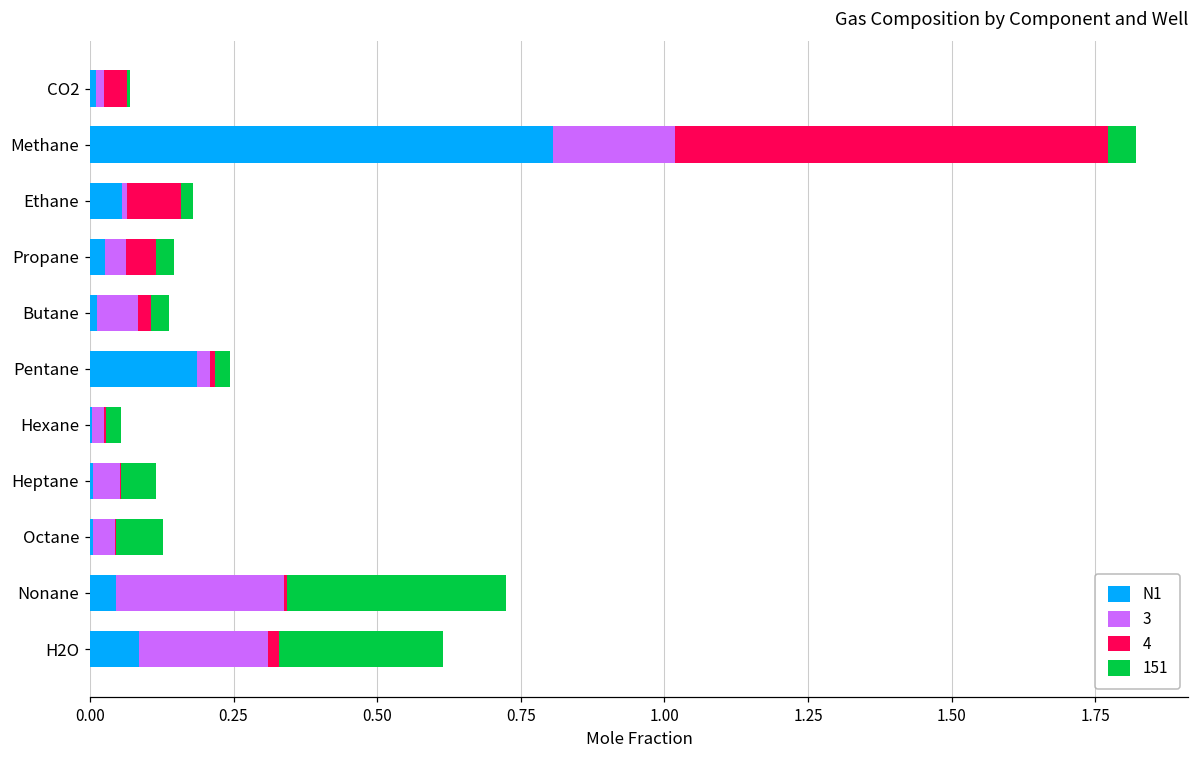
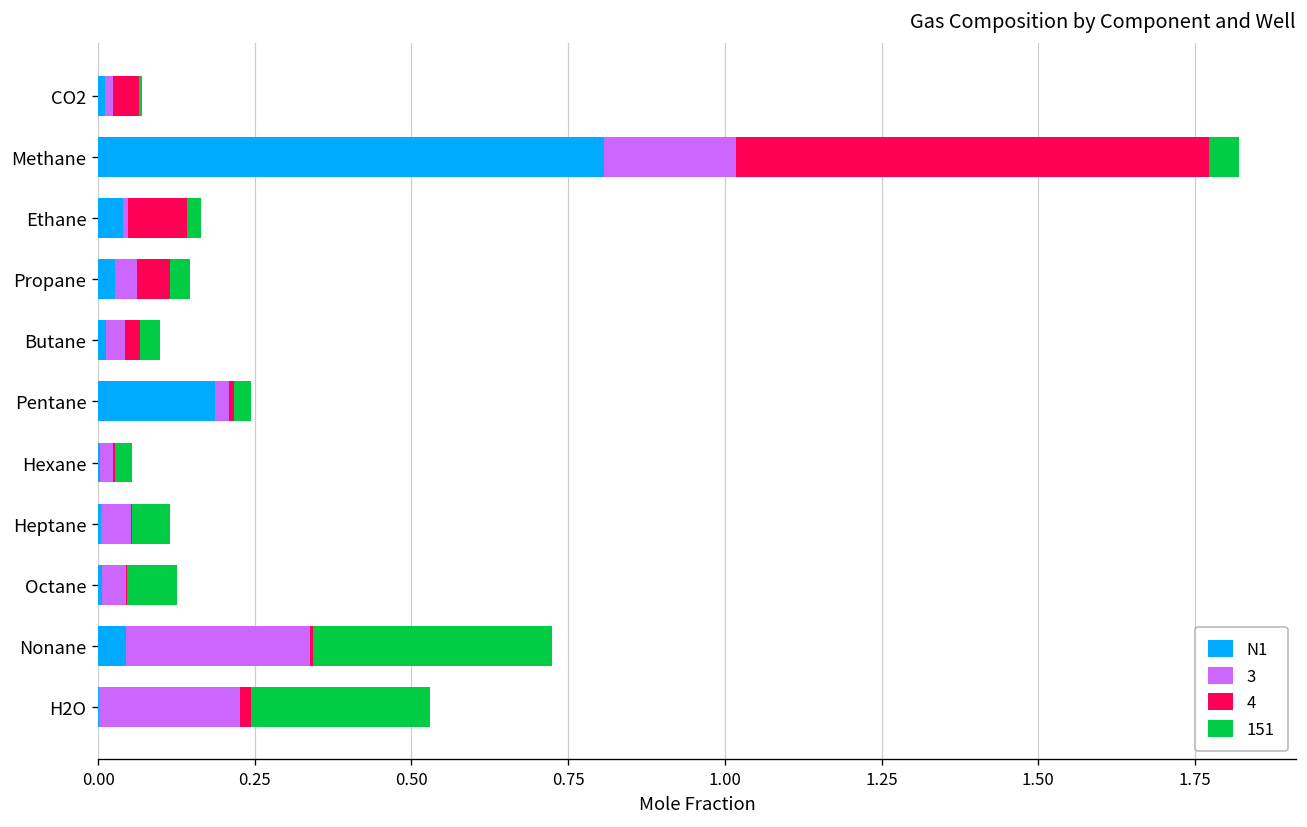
  {
    "N1": {
      "CO2": 0.01,
      "Methane": 0.81,
-     "Ethane": 0.06,
+     "Ethane": 0.04,
      "Propane": 0.03,
      "Butane": 0.01,
      "Pentane": 0.19,
      "Heptane": 0.00,
      "Octane": 0.01,
      "Nonane": 0.05,
-     "H2O": 0.09
+     "H2O": 0.00
    },
    "3": {
      "CO2": 0.01,
      "Methane": 0.21,
      "Ethane": 0.01,
      "Propane": 0.04,
-     "Butane": 0.07,
+     "Butane": 0.03,
      "Pentane": 0.02,
      "Hexane": 0.02,
      "Heptane": 0.05,
      "Octane": 0.04,
      "Nonane": 0.29,
      "H2O": 0.22
    },
    "4": {
      "CO2": 0.04,
      "Methane": 0.75,
      "Ethane": 0.09,
      "Propane": 0.05,
      "Butane": 0.02,
      "Pentane": 0.01,
      "H2O": 0.02
    },
    "151": {
      "CO2": 0.00,
      "Methane": 0.05,
      "Ethane": 0.02,
      "Propane": 0.03,
      "Butane": 0.03,
      "Pentane": 0.03,
      "Hexane": 0.03,
      "Heptane": 0.06,
      "Octane": 0.08,
      "Nonane": 0.38,
      "H2O": 0.29
    }
  }
